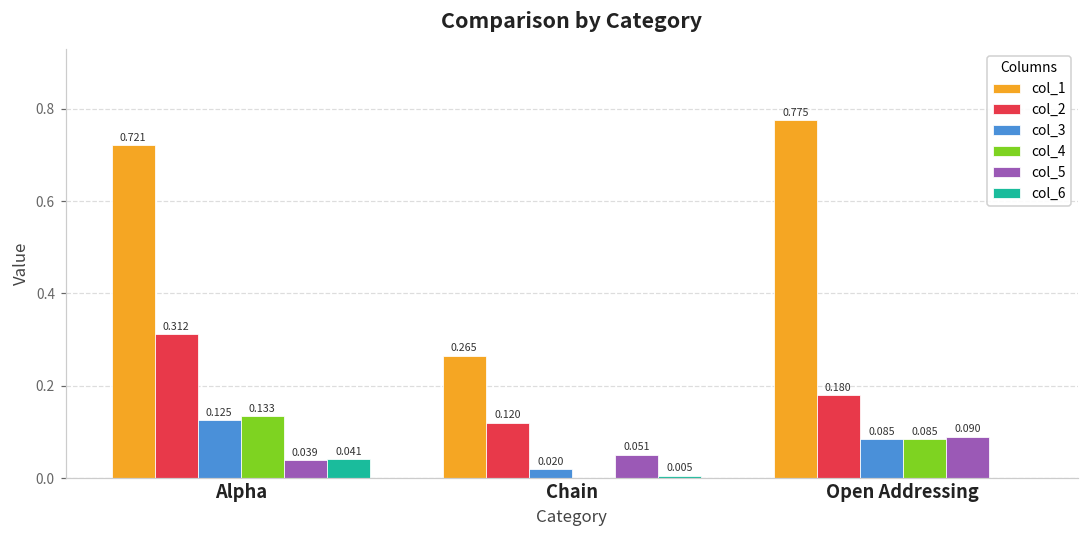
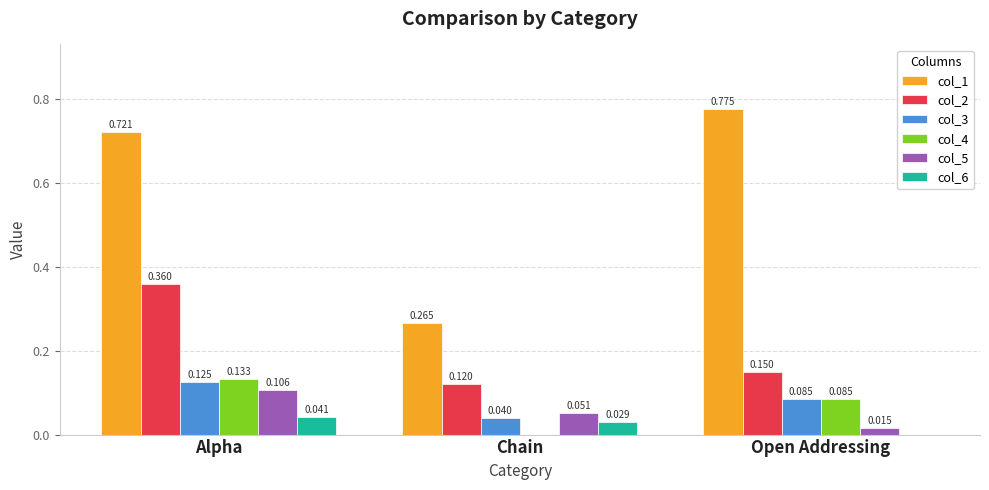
  {
    "col_1": {
      "Alpha": 0.721,
      "Chain": 0.265,
      "Open Addressing": 0.775
    },
    "col_2": {
-     "Alpha": 0.312,
+     "Alpha": 0.360,
      "Chain": 0.120,
-     "Open Addressing": 0.180
+     "Open Addressing": 0.150
    },
    "col_3": {
      "Alpha": 0.125,
-     "Chain": 0.020,
+     "Chain": 0.040,
      "Open Addressing": 0.085
    },
    "col_4": {
      "Alpha": 0.133,
      "Open Addressing": 0.085
    },
    "col_5": {
-     "Alpha": 0.039,
+     "Alpha": 0.106,
      "Chain": 0.051,
-     "Open Addressing": 0.090
+     "Open Addressing": 0.015
    },
    "col_6": {
      "Alpha": 0.041,
-     "Chain": 0.005
+     "Chain": 0.029
    }
  }
